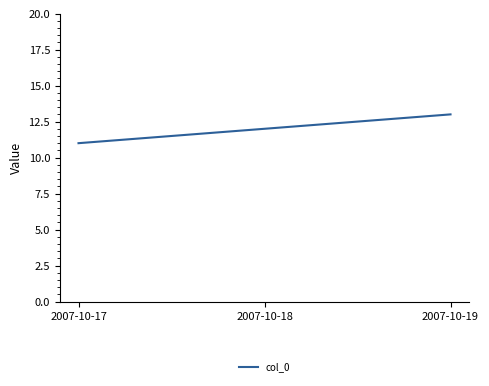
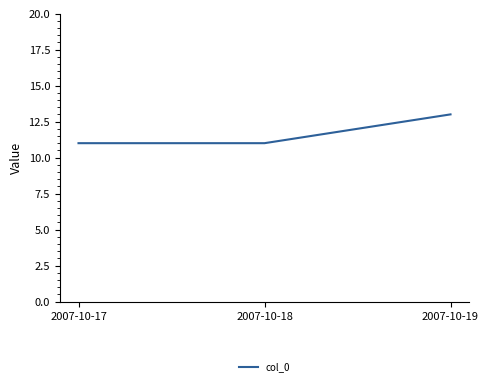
  {
    "2007-10-17": 11,
-   "2007-10-18": 12,
+   "2007-10-18": 11,
    "2007-10-19": 13
  }
